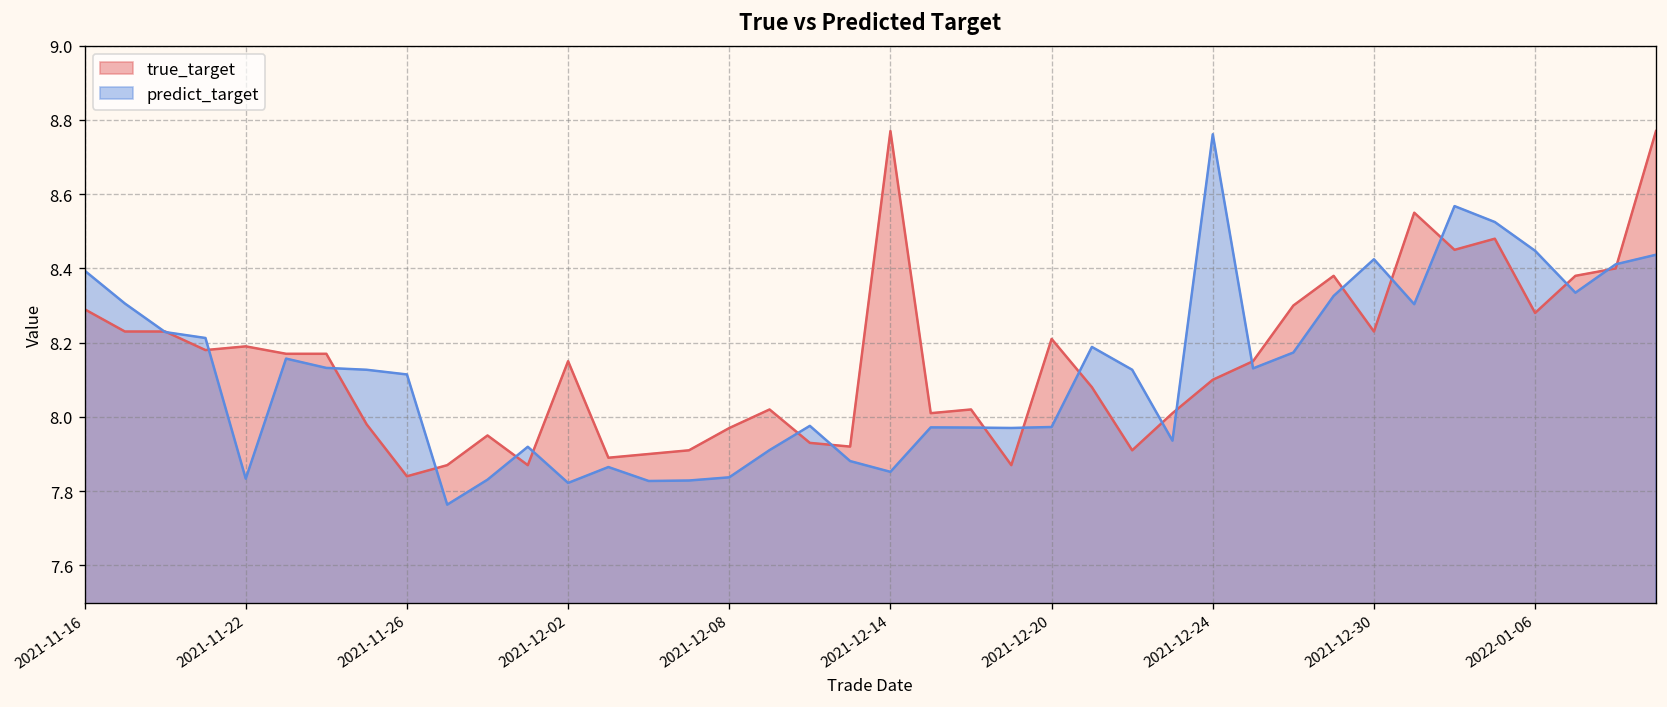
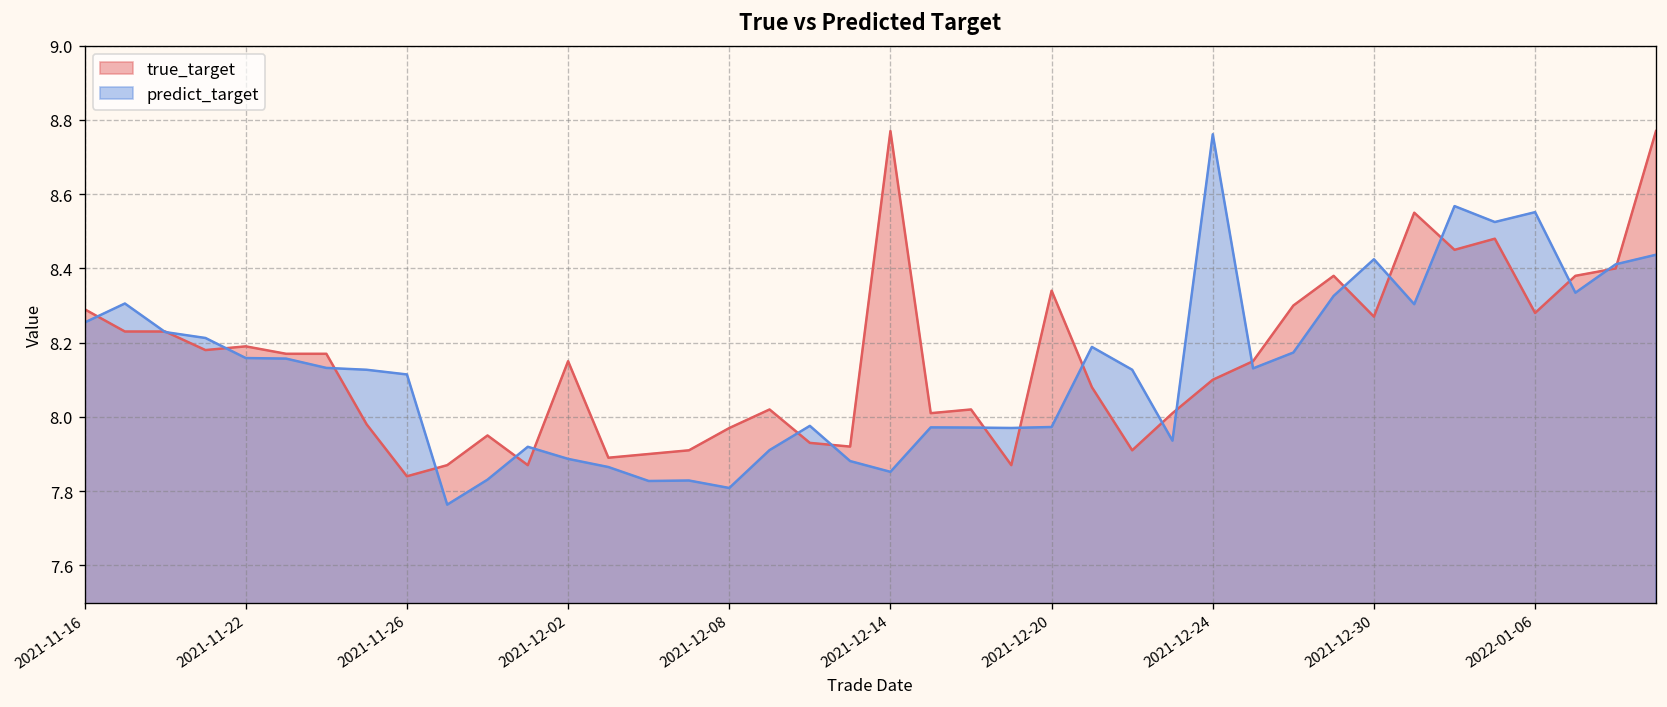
  {
    "true_target": {
      "2021-11-16": 8.29,
      "2021-11-22": 8.19,
      "2021-11-26": 7.84,
      "2021-12-02": 8.15,
      "2021-12-08": 7.97,
      "2021-12-14": 8.77,
-     "2021-12-20": 8.21,
+     "2021-12-20": 8.34,
      "2021-12-24": 8.10,
-     "2021-12-30": 8.23,
+     "2021-12-30": 8.27,
      "2022-01-06": 8.28
    },
    "predict_target": {
-     "2021-11-16": 8.39,
-     "2021-11-22": 7.83,
+     "2021-11-16": 8.25,
+     "2021-11-22": 8.16,
      "2021-11-26": 8.11,
-     "2021-12-02": 7.82,
-     "2021-12-08": 7.84,
+     "2021-12-02": 7.89,
+     "2021-12-08": 7.81,
      "2021-12-14": 7.85,
      "2021-12-20": 7.97,
      "2021-12-24": 8.76,
      "2021-12-30": 8.42,
-     "2022-01-06": 8.45
+     "2022-01-06": 8.55
    }
  }
